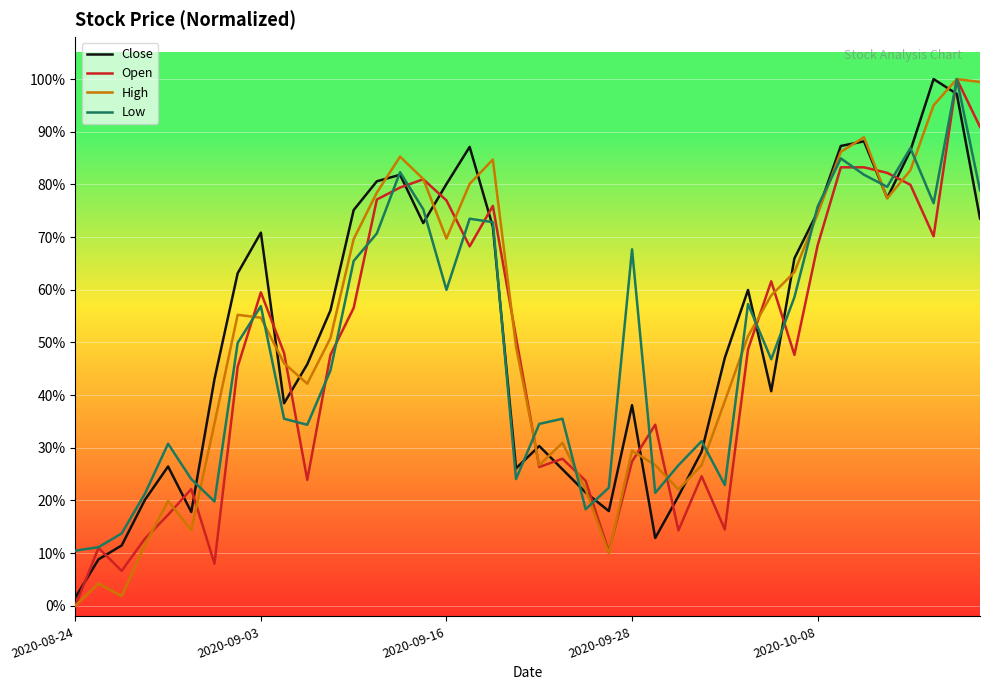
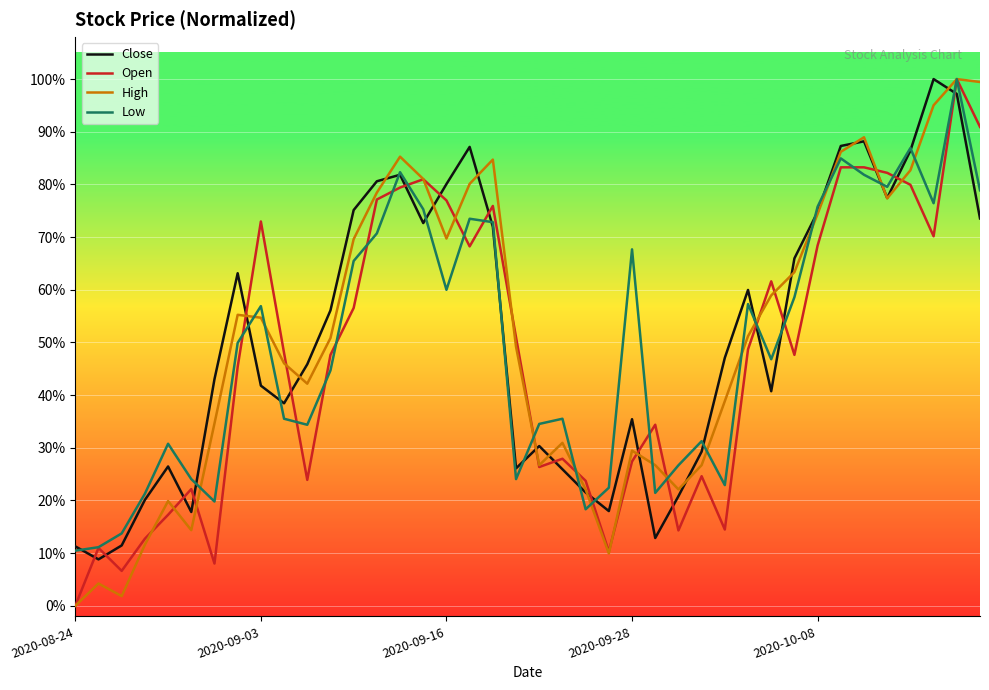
  {
    "Close": {
-     "2020-08-24": "2%",
-     "2020-09-03": "71%",
+     "2020-08-24": "11%",
+     "2020-09-03": "42%",
      "2020-09-16": "80%",
-     "2020-09-28": "38%"
+     "2020-09-28": "35%"
    },
    "Open": {
-     "2020-09-03": "60%",
+     "2020-09-03": "73%",
      "2020-09-16": "77%",
      "2020-09-28": "27%",
      "2020-10-08": "68%"
    },
    "High": {
      "2020-09-03": "55%",
      "2020-09-16": "70%",
      "2020-09-28": "29%"
    },
    "Low": {
      "2020-08-24": "10%",
      "2020-09-03": "57%",
      "2020-09-16": "60%",
      "2020-09-28": "68%",
      "2020-10-08": "76%"
    }
  }
